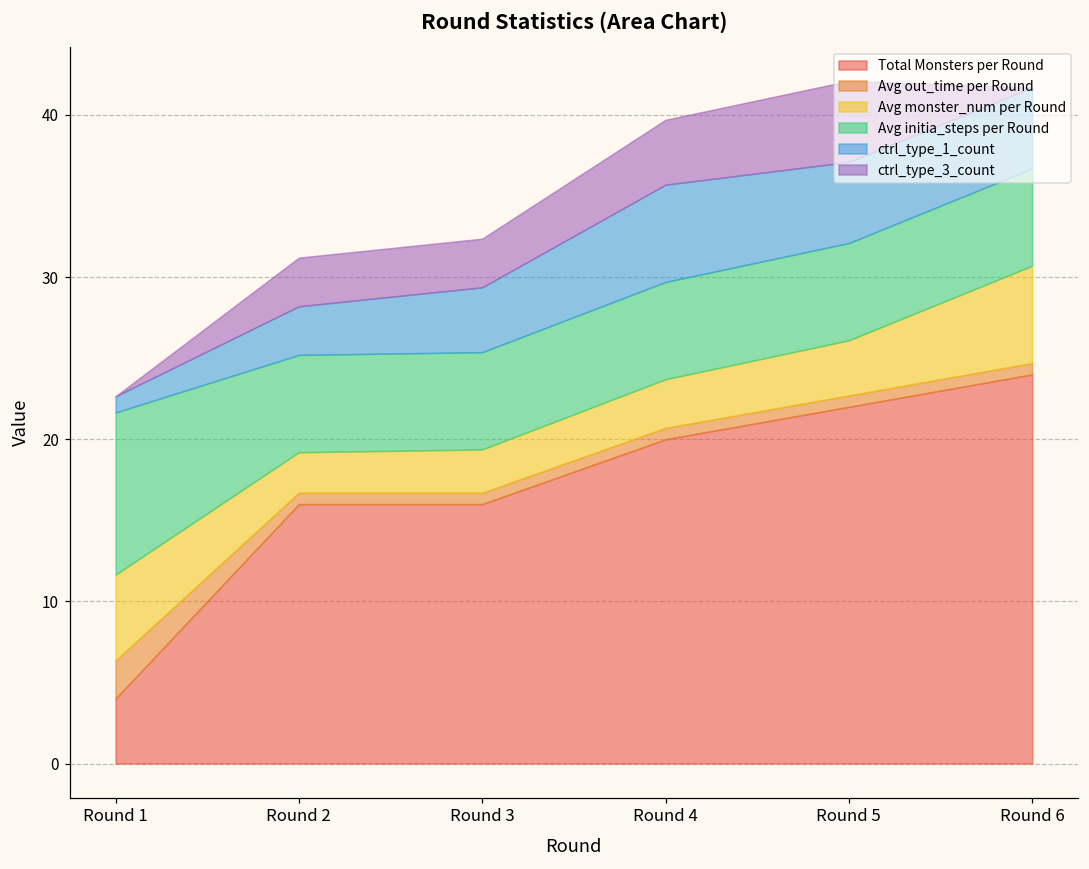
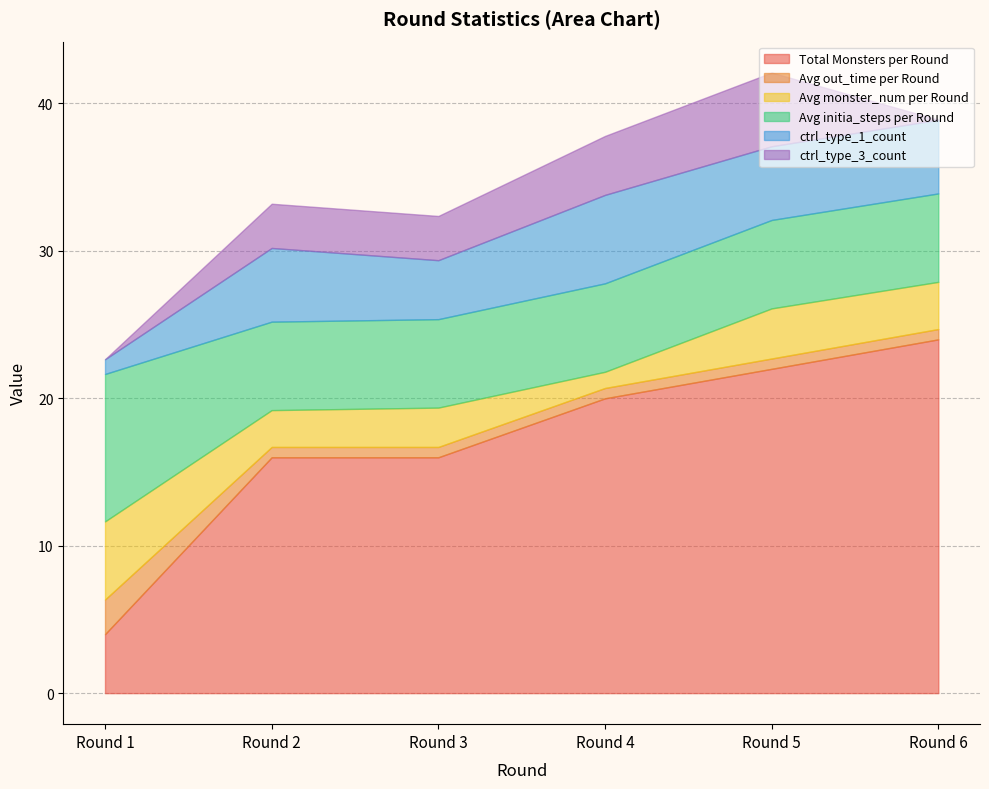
  {
    "Avg monster_num per Round": {
      "Round 1": 5.3,
      "Round 2": 2.5,
      "Round 3": 2.7,
-     "Round 4": 3.0,
+     "Round 4": 1.1,
      "Round 5": 3.4,
-     "Round 6": 6.0
+     "Round 6": 3.2
    },
    "Avg initia_steps per Round": {
      "Round 1": 10.0,
      "Round 2": 6.0,
      "Round 3": 6.0,
      "Round 4": 6.0,
      "Round 5": 6.0
    },
    "ctrl_type_1_count": {
-     "Round 2": 3,
+     "Round 2": 5,
      "Round 3": 4,
      "Round 4": 6
    },
    "ctrl_type_3_count": {
      "Round 2": 3.0,
      "Round 3": 3.0,
      "Round 4": 4.0
    }
  }
